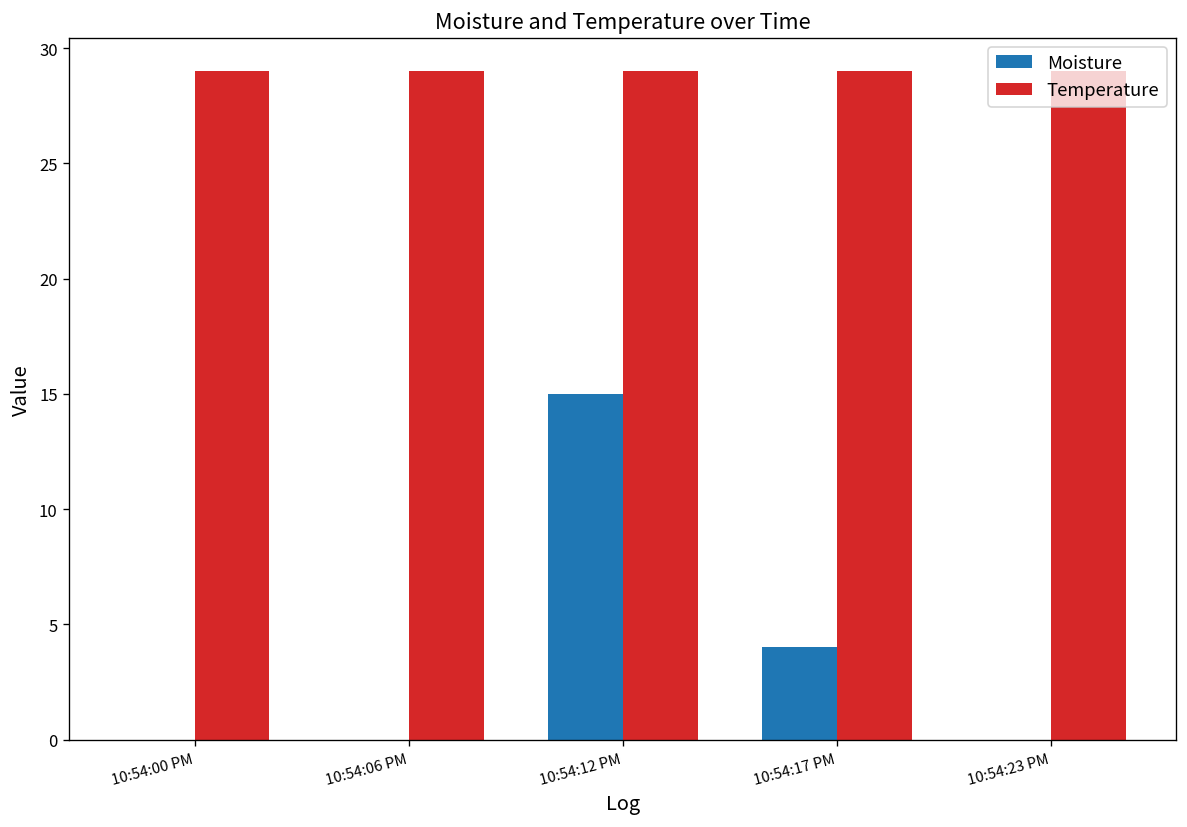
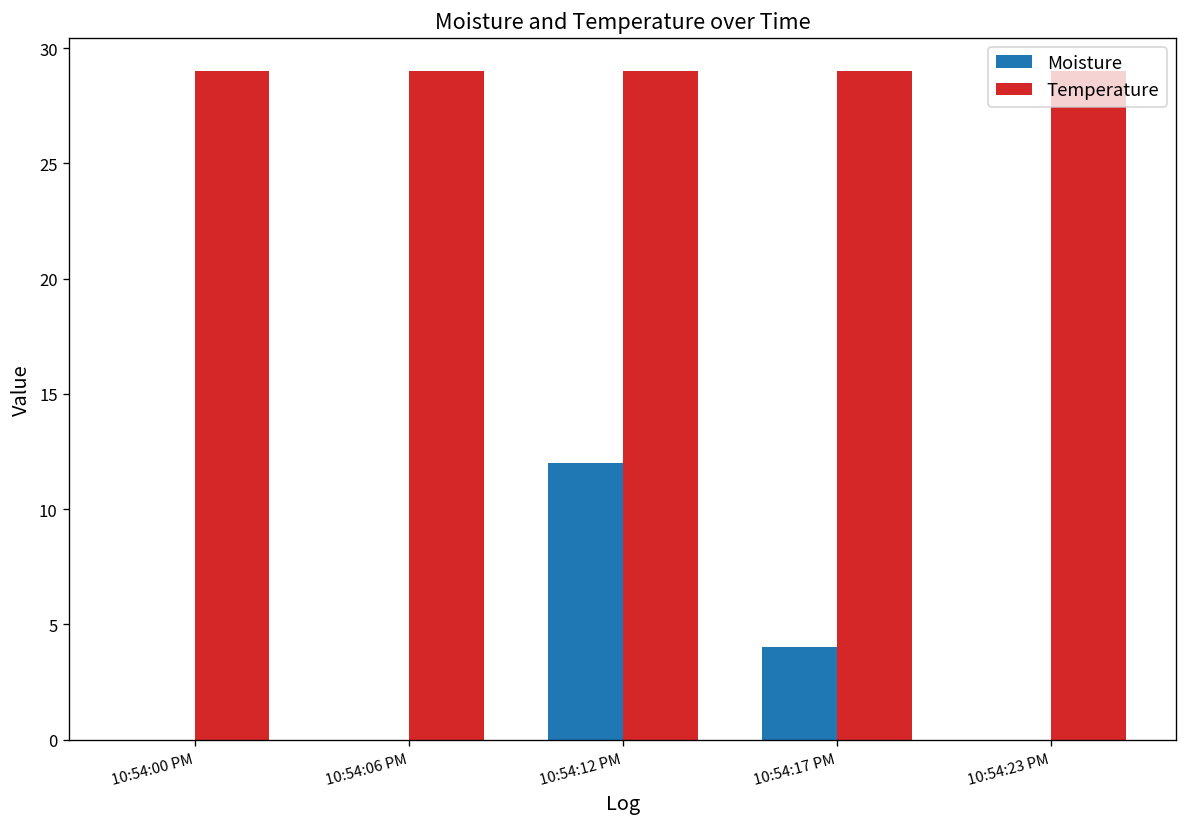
  {
    "Moisture": {
      "10:54:00 PM": 0,
      "10:54:06 PM": 0,
-     "10:54:12 PM": 15,
+     "10:54:12 PM": 12,
      "10:54:17 PM": 4,
      "10:54:23 PM": 0
    },
    "Temperature": {
      "10:54:00 PM": 29,
      "10:54:06 PM": 29,
      "10:54:12 PM": 29,
      "10:54:17 PM": 29
    }
  }
